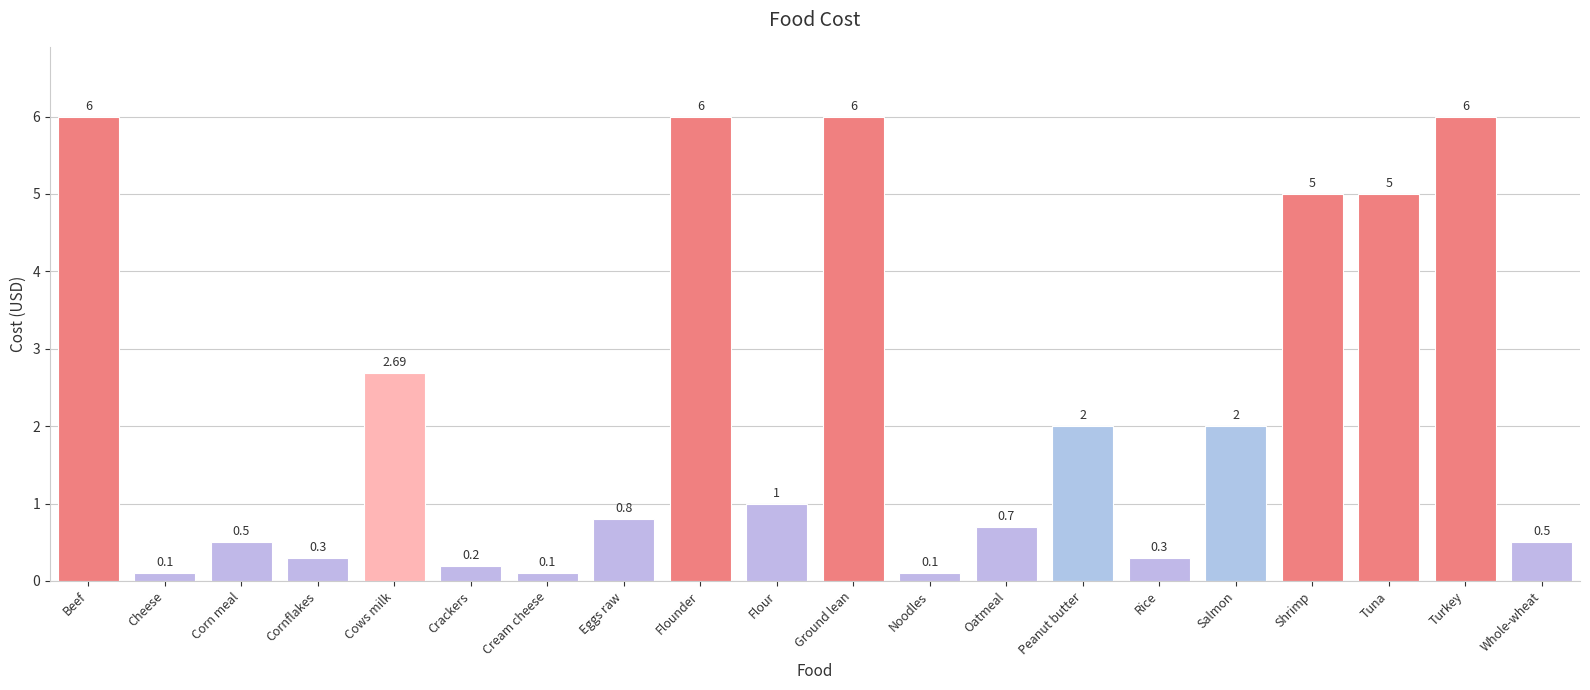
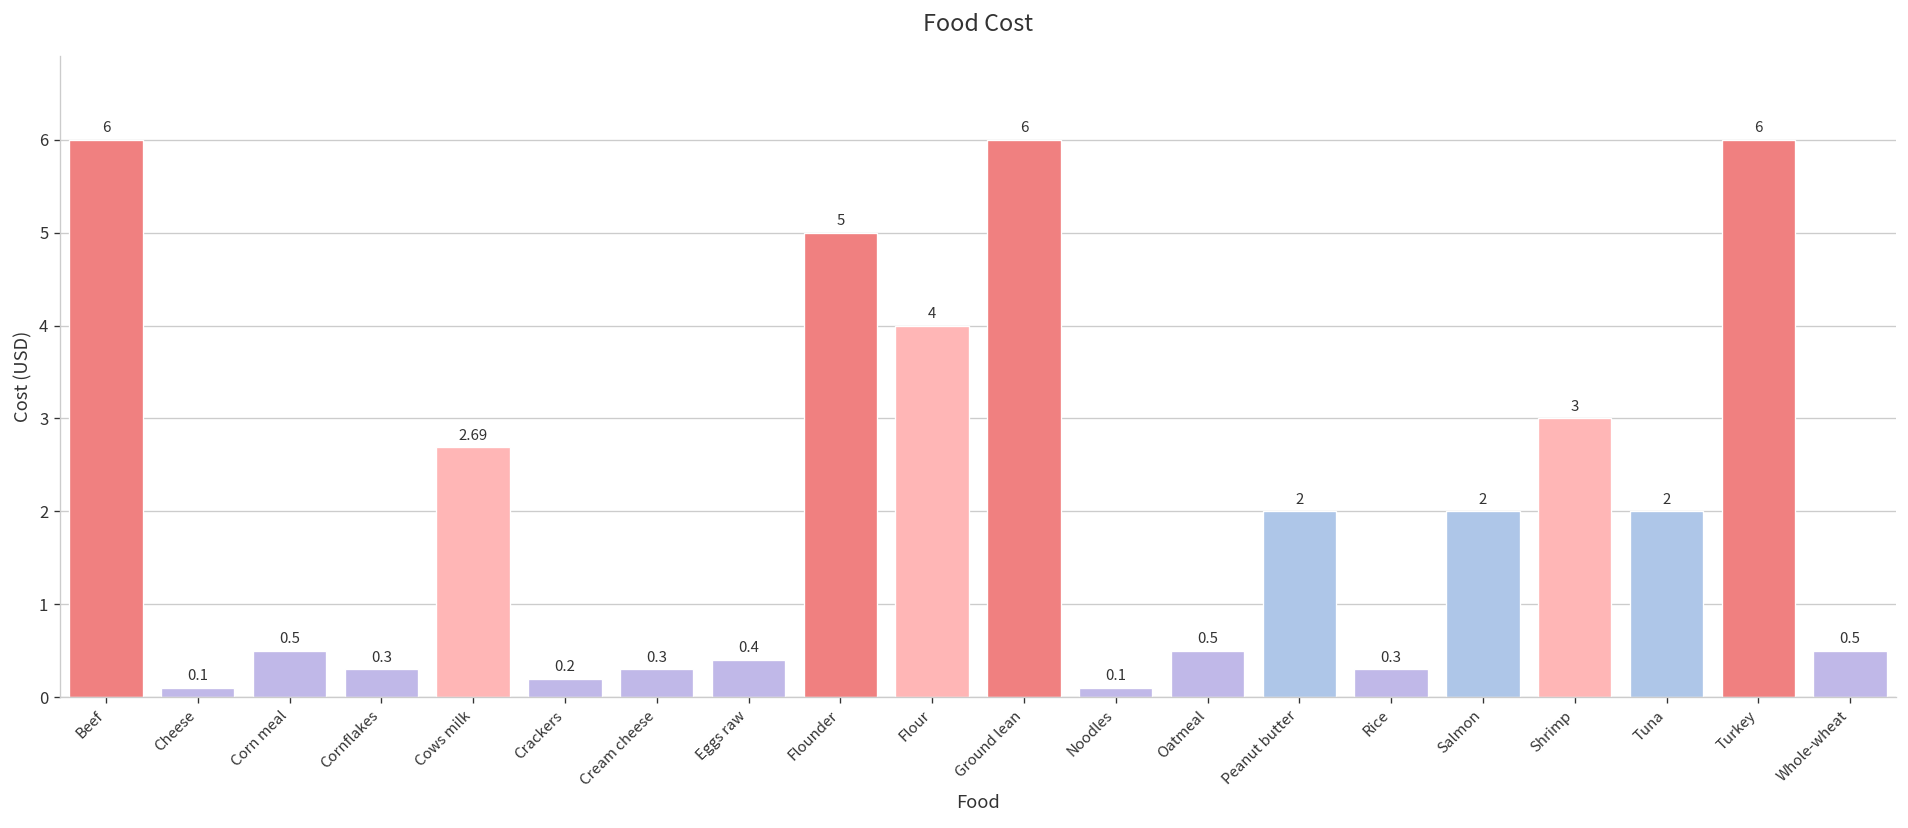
  {
    "Beef": 6,
    "Cheese": 0.1,
    "Corn meal": 0.5,
    "Cornflakes": 0.3,
    "Cows milk": 2.69,
    "Crackers": 0.2,
-   "Cream cheese": 0.1,
-   "Eggs raw": 0.8,
-   "Flounder": 6,
-   "Flour": 1,
+   "Cream cheese": 0.3,
+   "Eggs raw": 0.4,
+   "Flounder": 5,
+   "Flour": 4,
    "Ground lean": 6,
    "Noodles": 0.1,
-   "Oatmeal": 0.7,
+   "Oatmeal": 0.5,
    "Peanut butter": 2,
    "Rice": 0.3,
    "Salmon": 2,
-   "Shrimp": 5,
-   "Tuna": 5,
+   "Shrimp": 3,
+   "Tuna": 2,
    "Turkey": 6,
    "Whole-wheat": 0.5
  }
